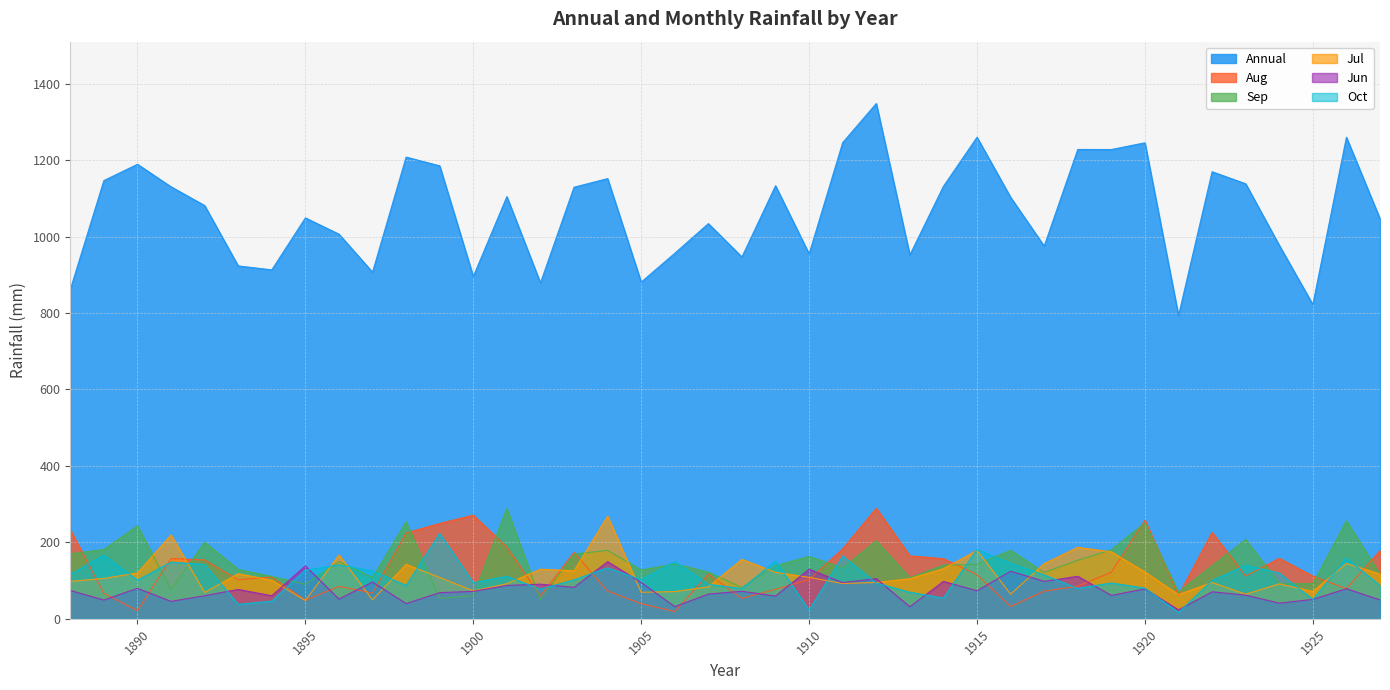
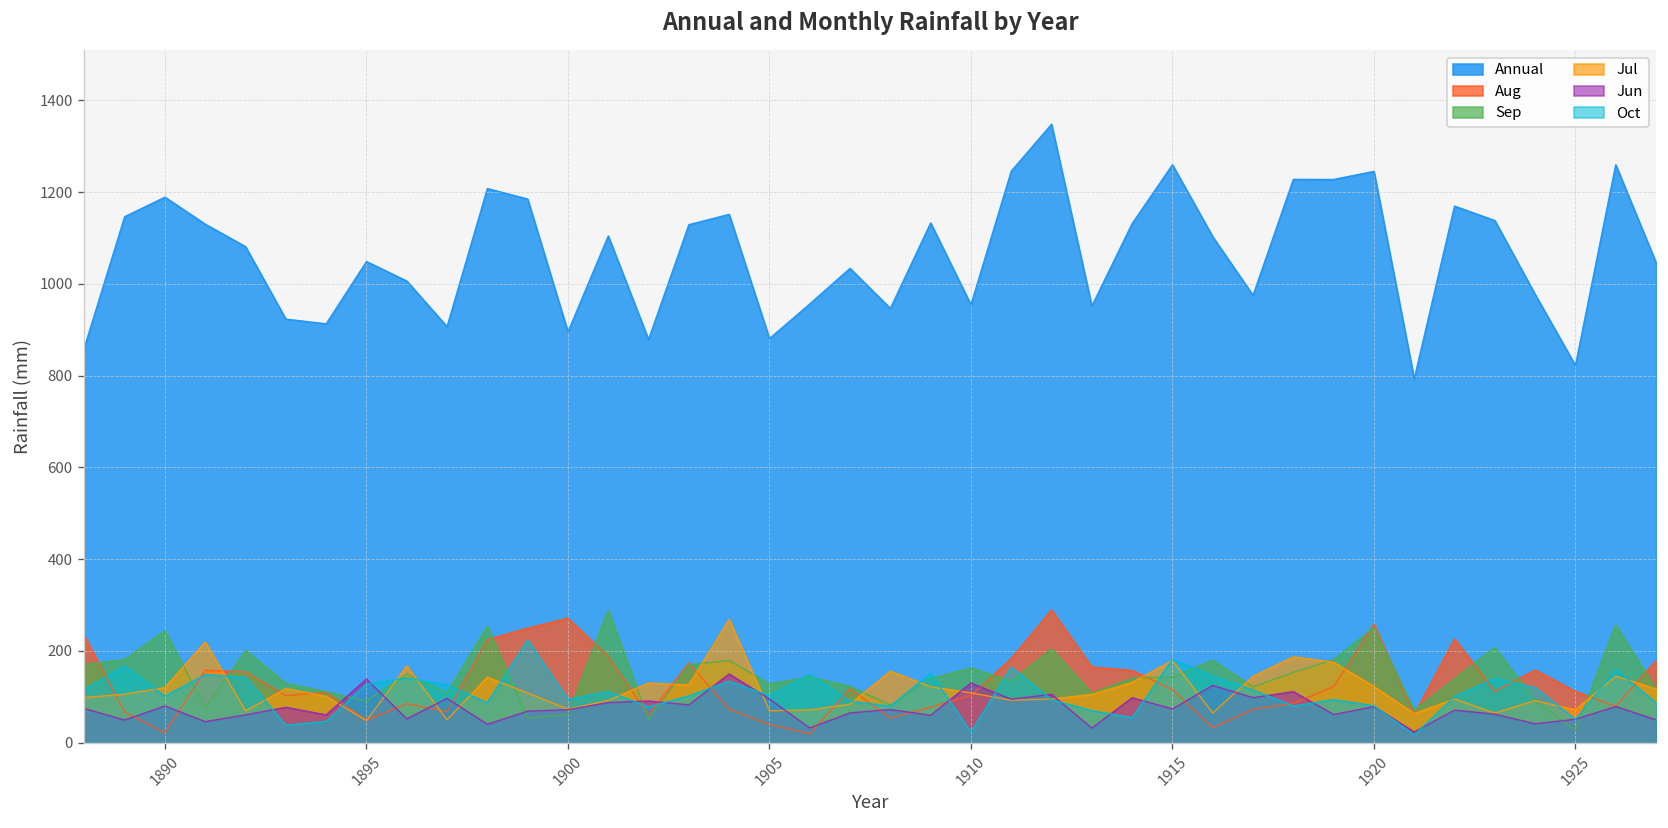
  {
    "Aug": {
      "1890": 20,
      "1900": 270,
      "1905": 40,
      "1915": 120,
      "1925": 110
    },
    "Sep": {
      "1890": 240,
      "1895": 90,
      "1900": 60,
      "1905": 130,
      "1910": 160,
      "1915": 140,
-     "1925": 90
+     "1925": 30
    },
    "Jul": {
      "1890": 120,
      "1905": 70,
      "1920": 120,
      "1925": 70
    },
    "Jun": {
      "1890": 80,
      "1895": 140,
      "1905": 100,
      "1910": 130,
      "1915": 70
    }
  }
